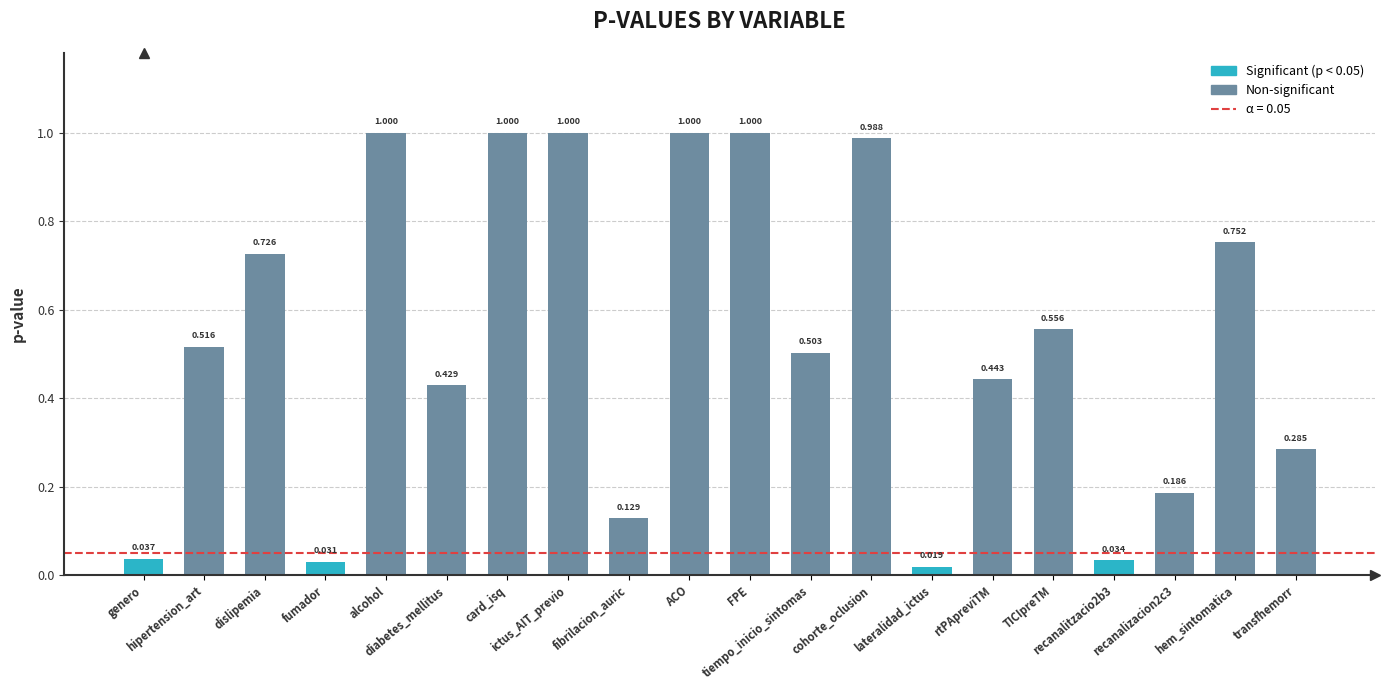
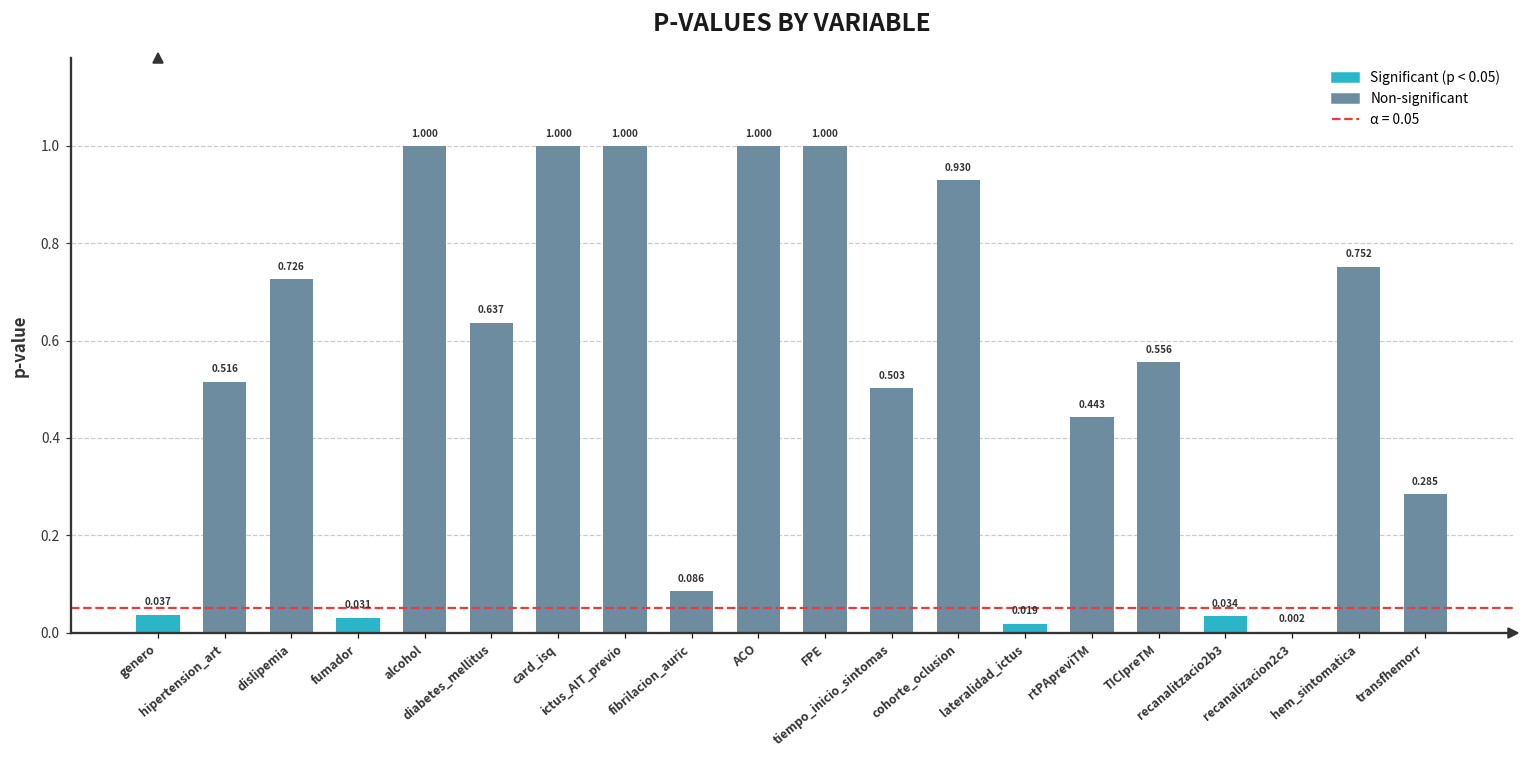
  {
    "genero": 0.037,
    "hipertension_art": 0.516,
    "dislipemia": 0.726,
    "fumador": 0.031,
    "alcohol": 1.000,
-   "diabetes_mellitus": 0.429,
+   "diabetes_mellitus": 0.637,
    "card_isq": 1.000,
    "ictus_AIT_previo": 1.000,
-   "fibrilacion_auric": 0.129,
+   "fibrilacion_auric": 0.086,
    "ACO": 1.000,
    "FPE": 1.000,
    "tiempo_inicio_sintomas": 0.503,
-   "cohorte_oclusion": 0.988,
+   "cohorte_oclusion": 0.930,
    "lateralidad_ictus": 0.019,
    "rtPApreviTM": 0.443,
    "TICIpreTM": 0.556,
    "recanalitzacio2b3": 0.034,
-   "recanalizacion2c3": 0.186,
+   "recanalizacion2c3": 0.002,
    "hem_sintomatica": 0.752,
    "transfhemorr": 0.285
  }
